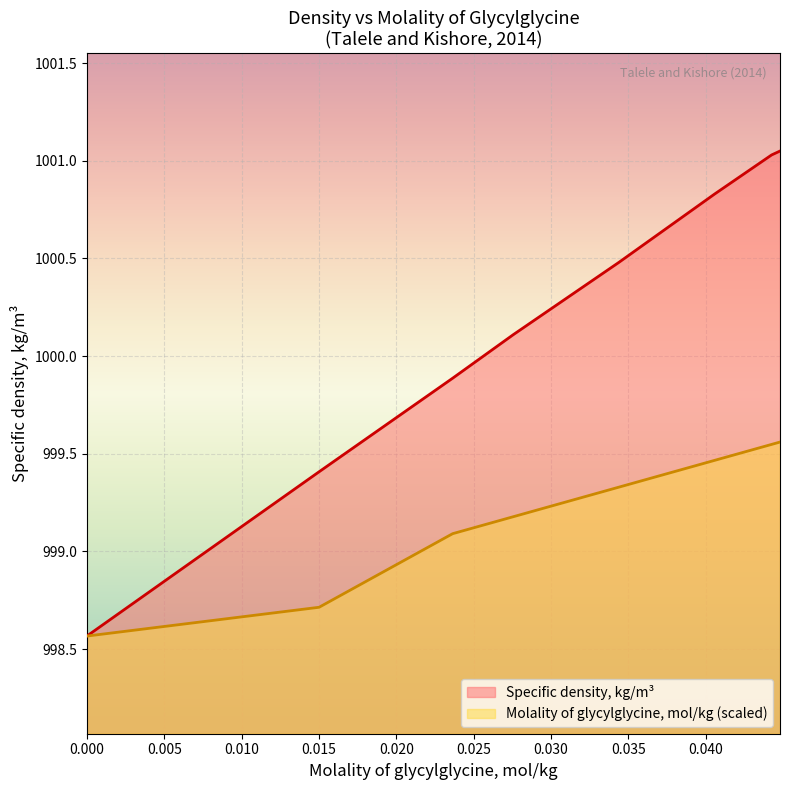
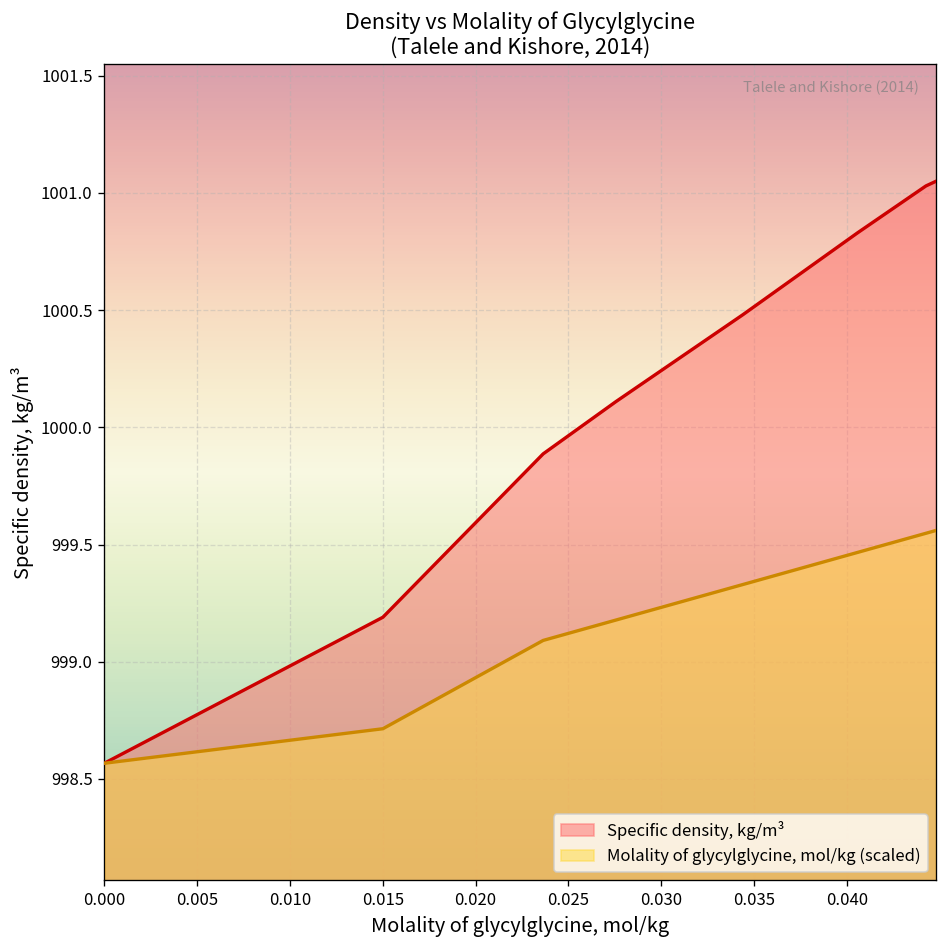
  {
    "Specific density, kg/m³": {
-     "0.015": 999.41
+     "0.015": 999.19
    },
    "Molality of glycylglycine, mol/kg (scaled)": {
      "0.015": 998.71
    }
  }
